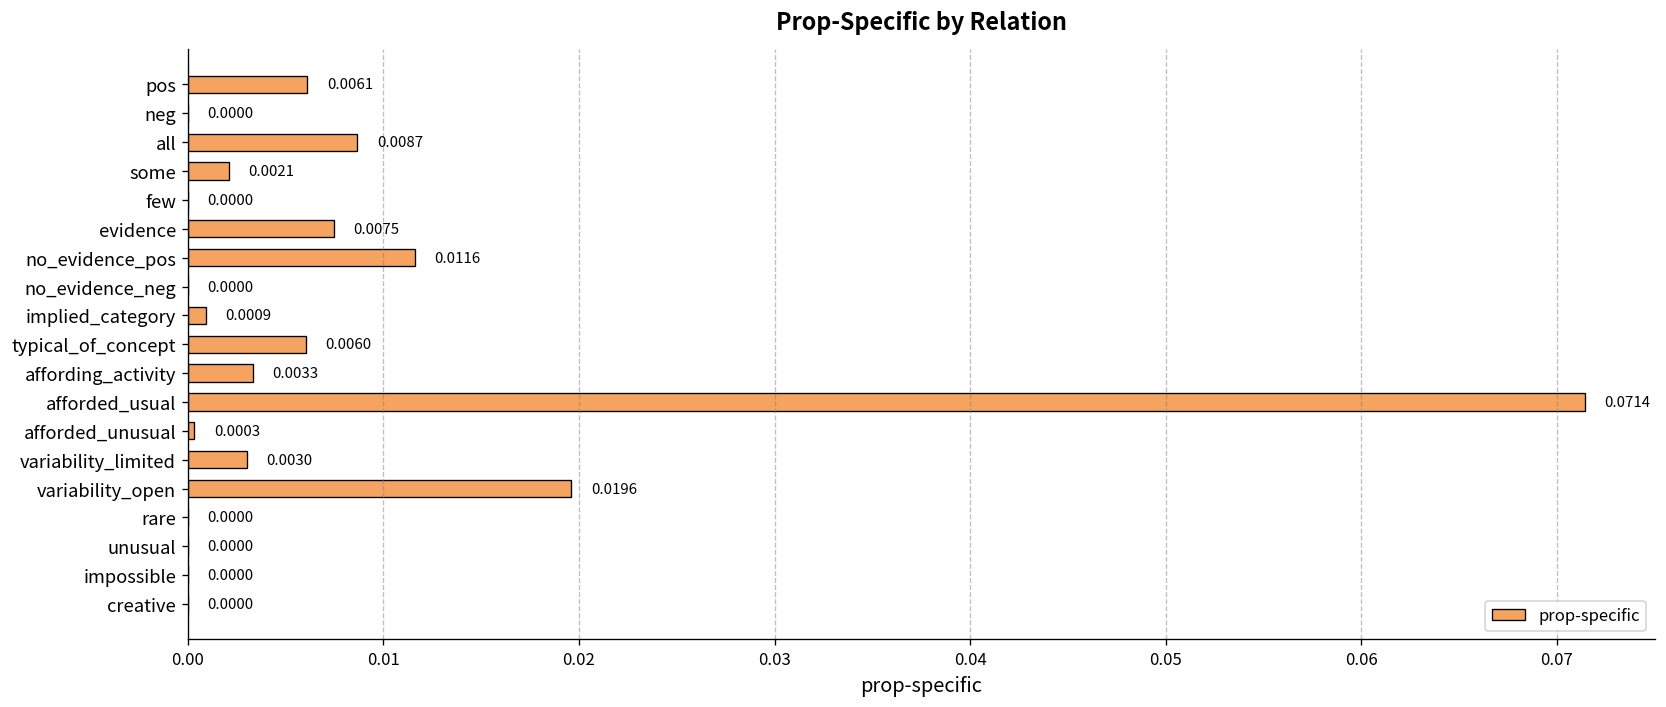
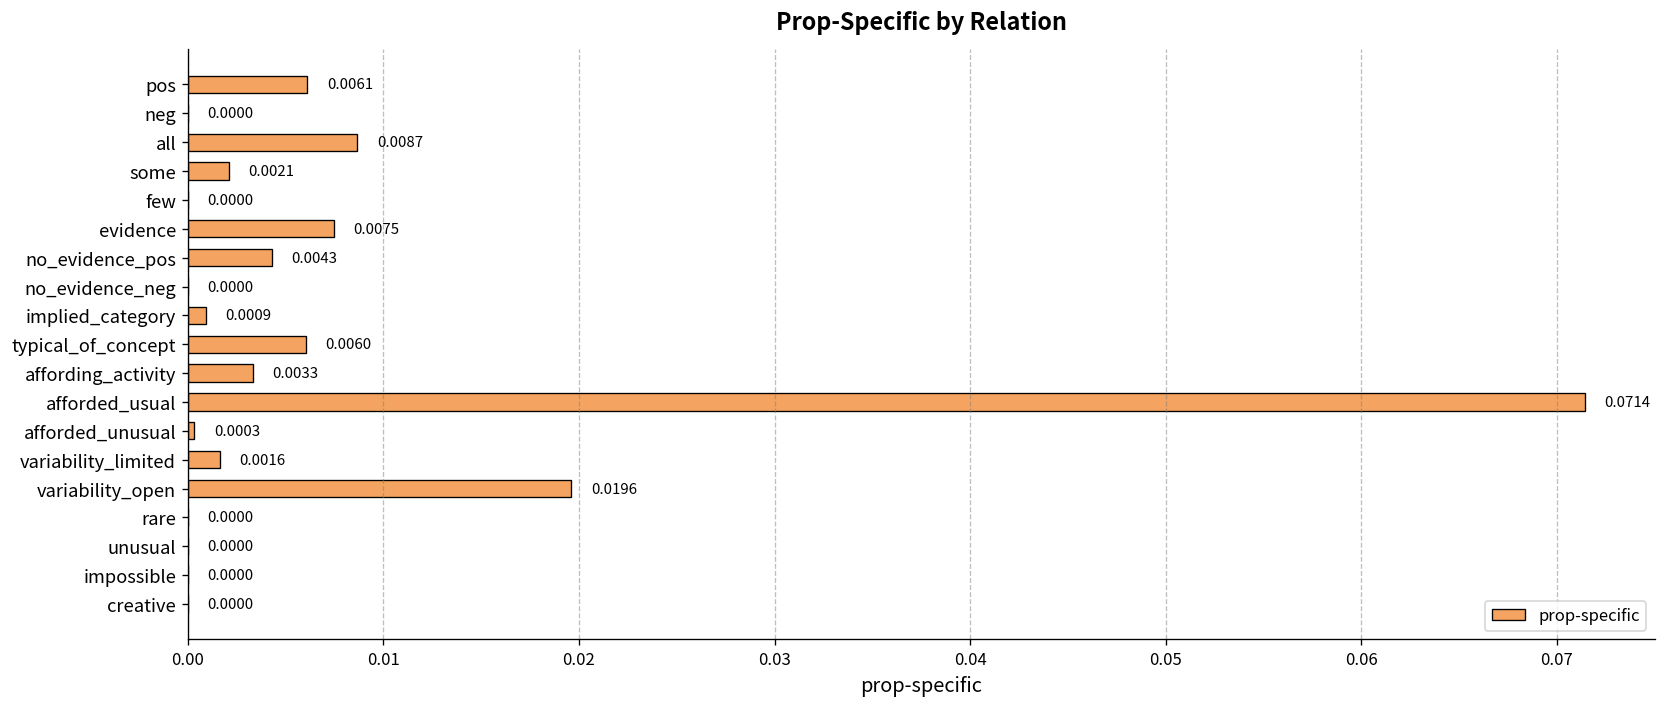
  {
    "pos": 0.0061,
    "neg": 0.0000,
    "all": 0.0087,
    "some": 0.0021,
    "few": 0.0000,
    "evidence": 0.0075,
-   "no_evidence_pos": 0.0116,
+   "no_evidence_pos": 0.0043,
    "no_evidence_neg": 0.0000,
    "implied_category": 0.0009,
    "typical_of_concept": 0.0060,
    "affording_activity": 0.0033,
    "afforded_usual": 0.0714,
    "afforded_unusual": 0.0003,
-   "variability_limited": 0.0030,
+   "variability_limited": 0.0016,
    "variability_open": 0.0196,
    "rare": 0.0000,
    "unusual": 0.0000,
    "impossible": 0.0000,
    "creative": 0.0000
  }
